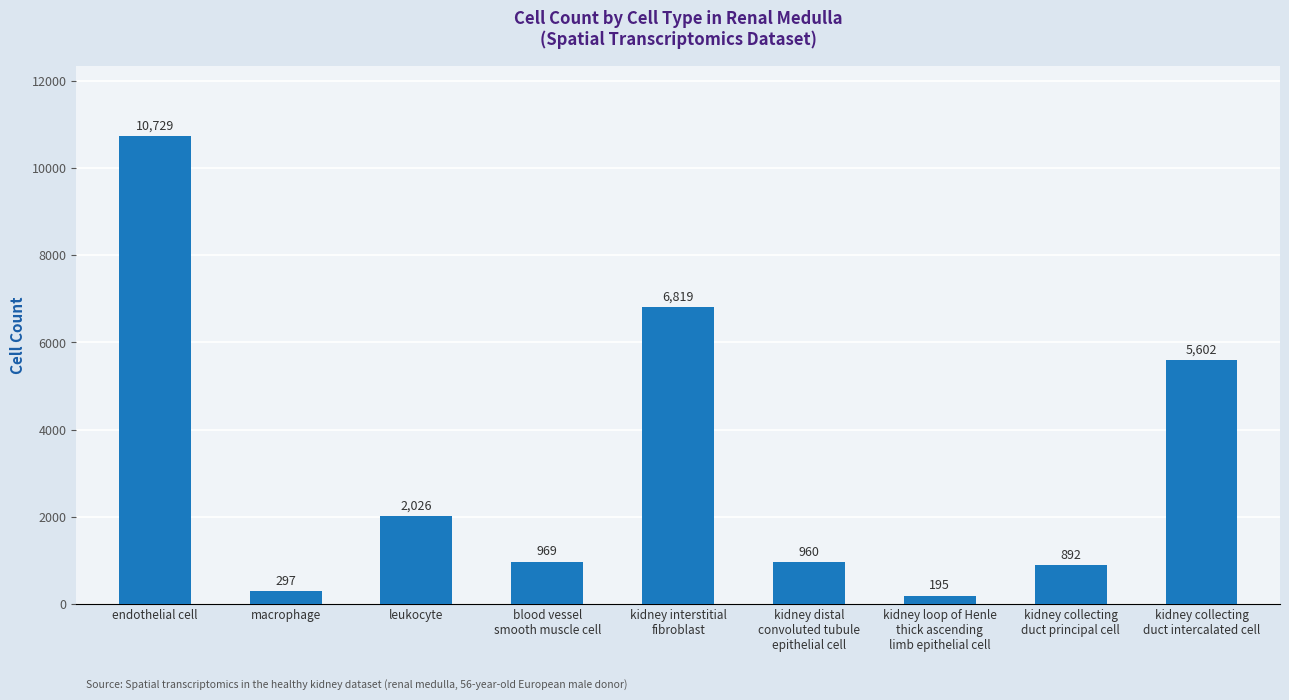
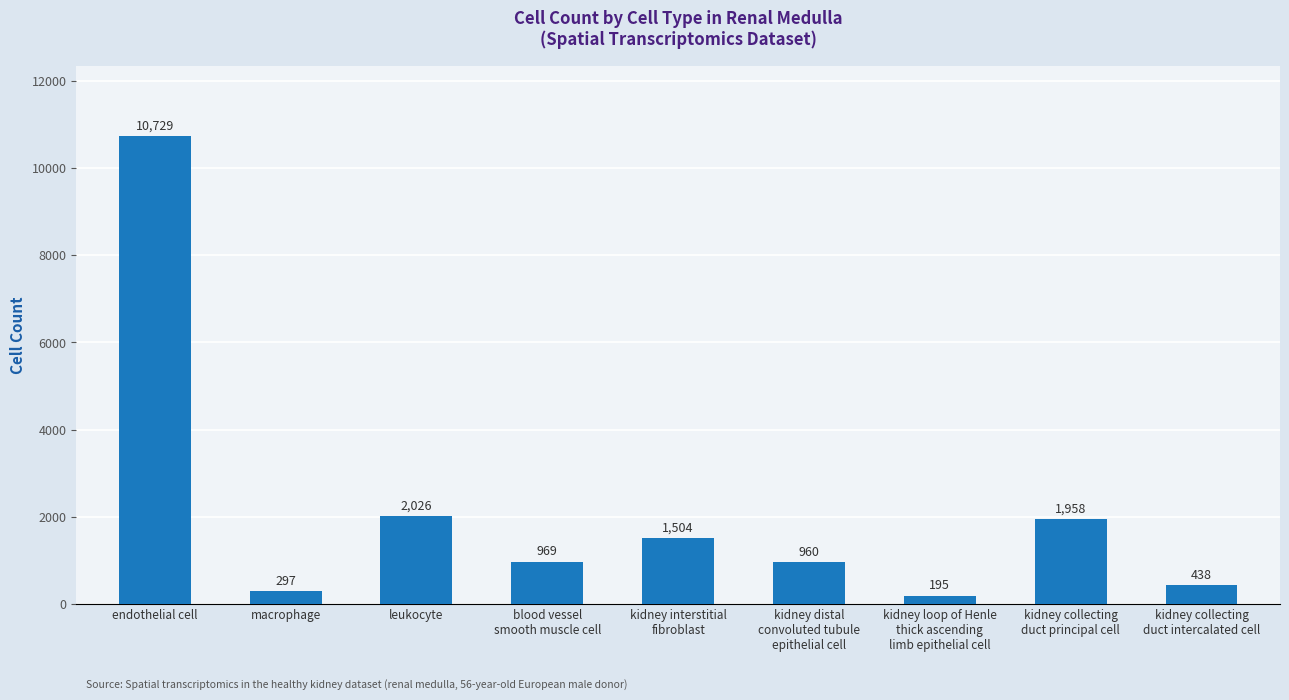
  {
    "endothelial cell": "10,729",
    "macrophage": "297",
    "leukocyte": "2,026",
    "blood vessel smooth muscle cell": "969",
-   "kidney interstitial fibroblast": "6,819",
+   "kidney interstitial fibroblast": "1,504",
    "kidney distal convoluted tubule epithelial cell": "960",
    "kidney loop of Henle thick ascending limb epithelial cell": "195",
-   "kidney collecting duct principal cell": "892",
-   "kidney collecting duct intercalated cell": "5,602"
+   "kidney collecting duct principal cell": "1,958",
+   "kidney collecting duct intercalated cell": "438"
  }
